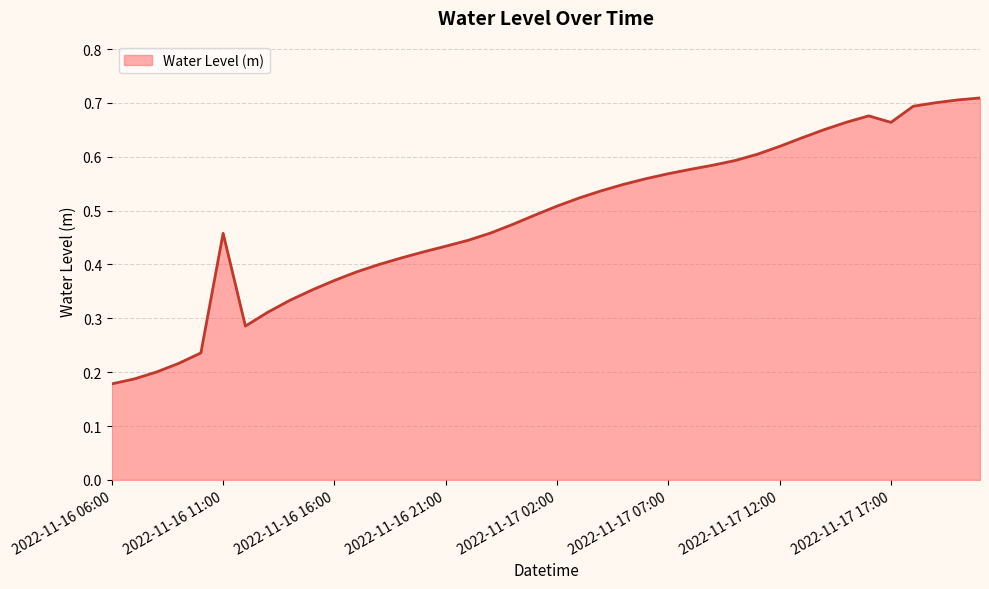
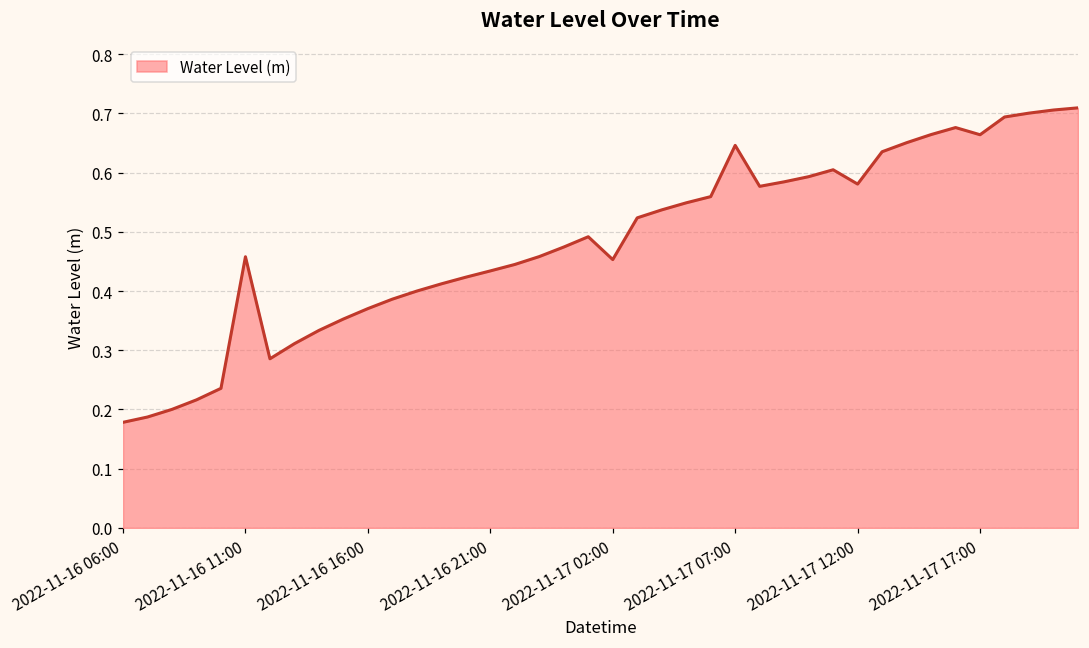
  {
    "2022-11-16 06:00": 0.18,
    "2022-11-16 11:00": 0.46,
    "2022-11-16 16:00": 0.37,
    "2022-11-16 21:00": 0.43,
-   "2022-11-17 02:00": 0.51,
-   "2022-11-17 07:00": 0.57,
-   "2022-11-17 12:00": 0.62,
+   "2022-11-17 02:00": 0.45,
+   "2022-11-17 07:00": 0.65,
+   "2022-11-17 12:00": 0.58,
    "2022-11-17 17:00": 0.66
  }
